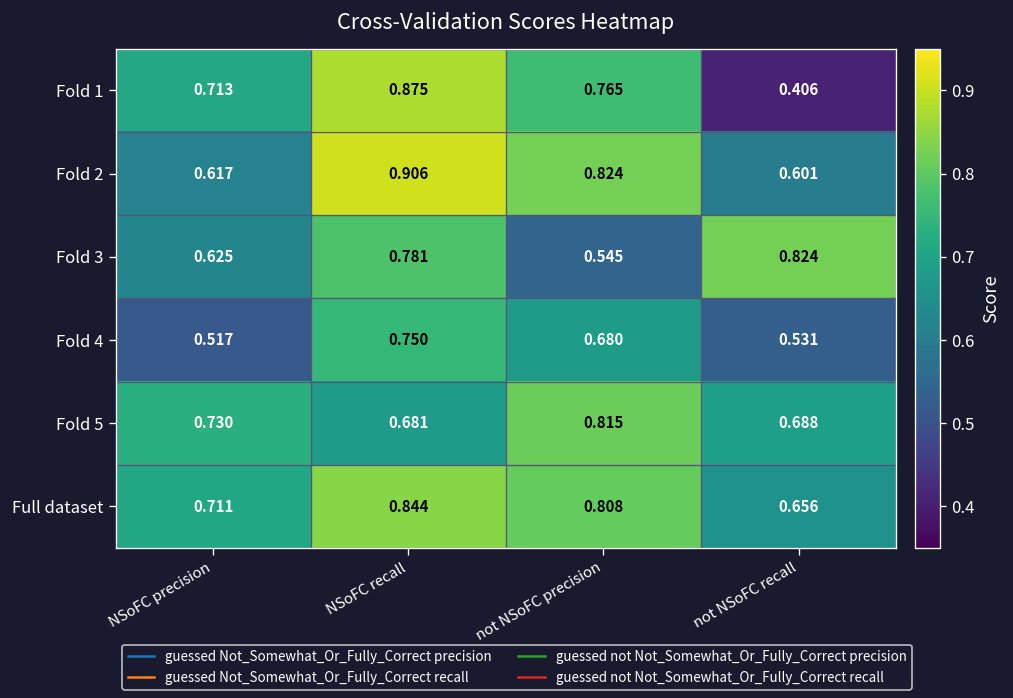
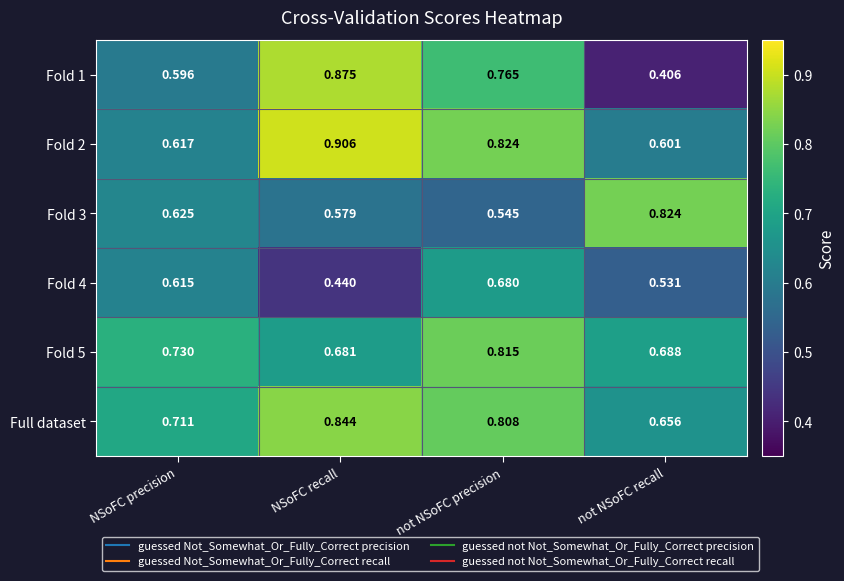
  {
    "Fold 1": {
-     "NSoFC precision": 0.713,
+     "NSoFC precision": 0.596,
      "NSoFC recall": 0.875,
      "not NSoFC precision": 0.765,
      "not NSoFC recall": 0.406
    },
    "Fold 2": {
      "NSoFC precision": 0.617,
      "NSoFC recall": 0.906,
      "not NSoFC precision": 0.824,
      "not NSoFC recall": 0.601
    },
    "Fold 3": {
      "NSoFC precision": 0.625,
-     "NSoFC recall": 0.781,
+     "NSoFC recall": 0.579,
      "not NSoFC precision": 0.545,
      "not NSoFC recall": 0.824
    },
    "Fold 4": {
-     "NSoFC precision": 0.517,
-     "NSoFC recall": 0.750,
+     "NSoFC precision": 0.615,
+     "NSoFC recall": 0.440,
      "not NSoFC precision": 0.680,
      "not NSoFC recall": 0.531
    },
    "Fold 5": {
      "NSoFC precision": 0.730,
      "NSoFC recall": 0.681,
      "not NSoFC precision": 0.815,
      "not NSoFC recall": 0.688
    },
    "Full dataset": {
      "NSoFC precision": 0.711,
      "NSoFC recall": 0.844,
      "not NSoFC precision": 0.808,
      "not NSoFC recall": 0.656
    }
  }
